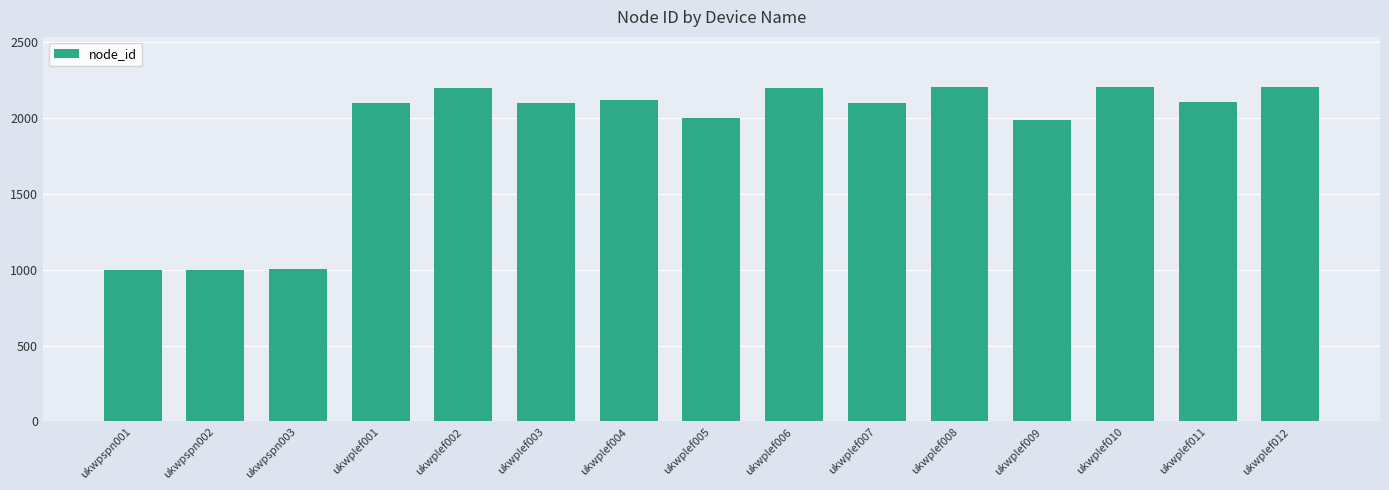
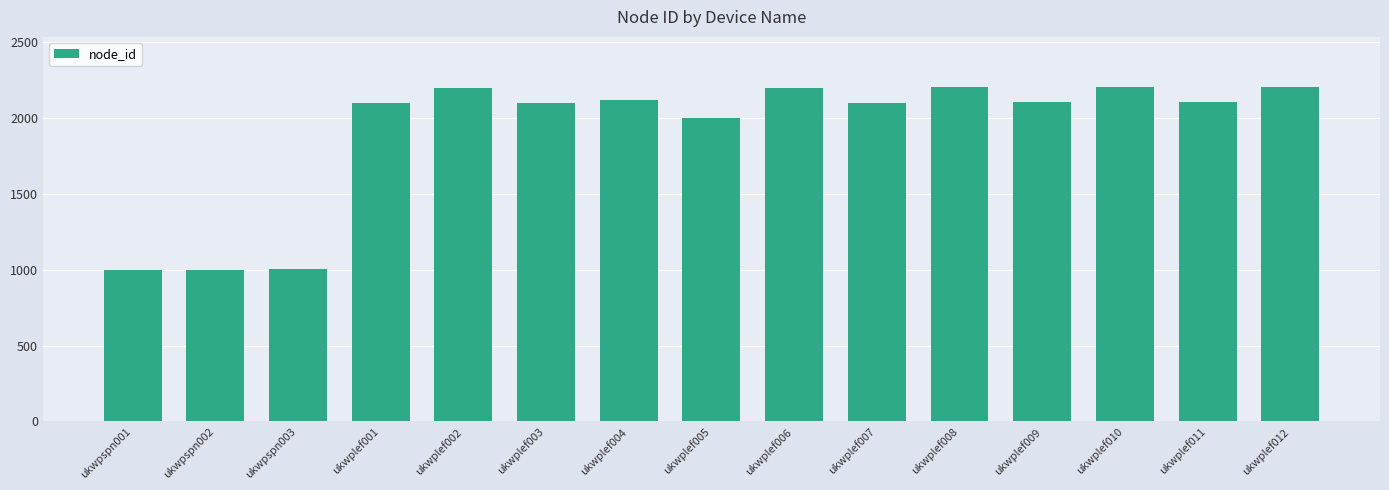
  {
    "ukwpspn001": 1000,
    "ukwpspn002": 1000,
    "ukwpspn003": 1000,
    "ukwplef001": 2100,
    "ukwplef002": 2200,
    "ukwplef003": 2100,
    "ukwplef004": 2120,
    "ukwplef005": 2000,
    "ukwplef006": 2200,
    "ukwplef007": 2100,
    "ukwplef008": 2200,
-   "ukwplef009": 1990,
+   "ukwplef009": 2110,
    "ukwplef010": 2210,
    "ukwplef011": 2110,
    "ukwplef012": 2210
  }
